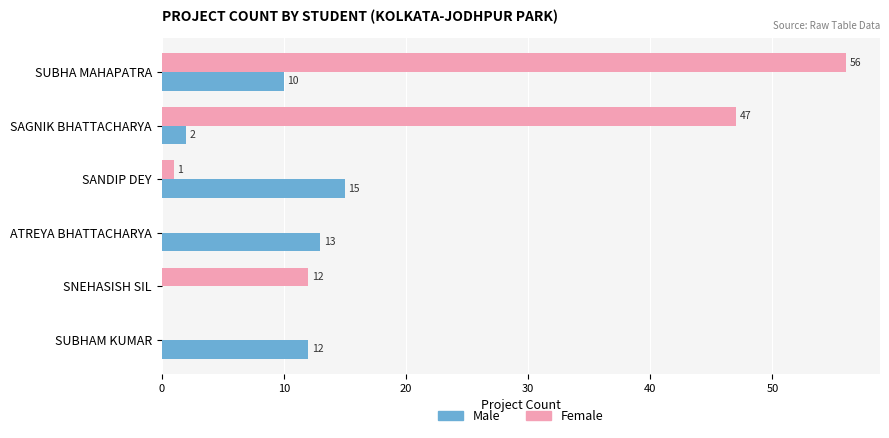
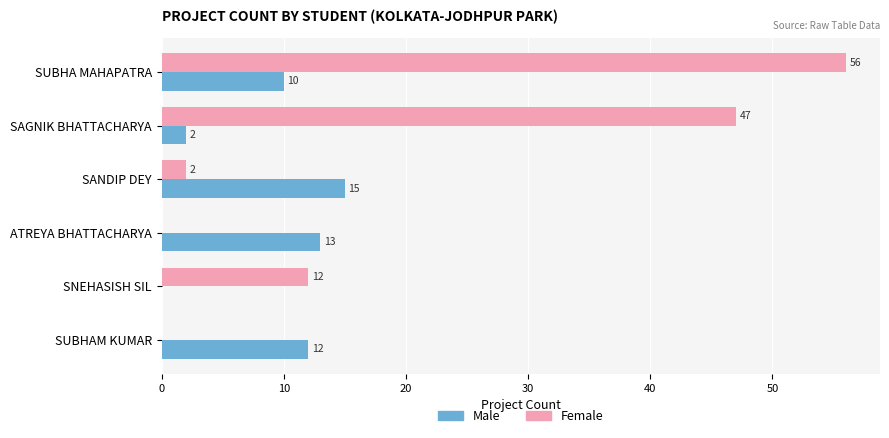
  {
    "Male": {
      "SUBHA MAHAPATRA": 10,
      "SAGNIK BHATTACHARYA": 2,
      "SANDIP DEY": 15,
      "ATREYA BHATTACHARYA": 13,
      "SUBHAM KUMAR": 12
    },
    "Female": {
      "SUBHA MAHAPATRA": 56,
      "SAGNIK BHATTACHARYA": 47,
-     "SANDIP DEY": 1,
+     "SANDIP DEY": 2,
      "SNEHASISH SIL": 12
    }
  }
